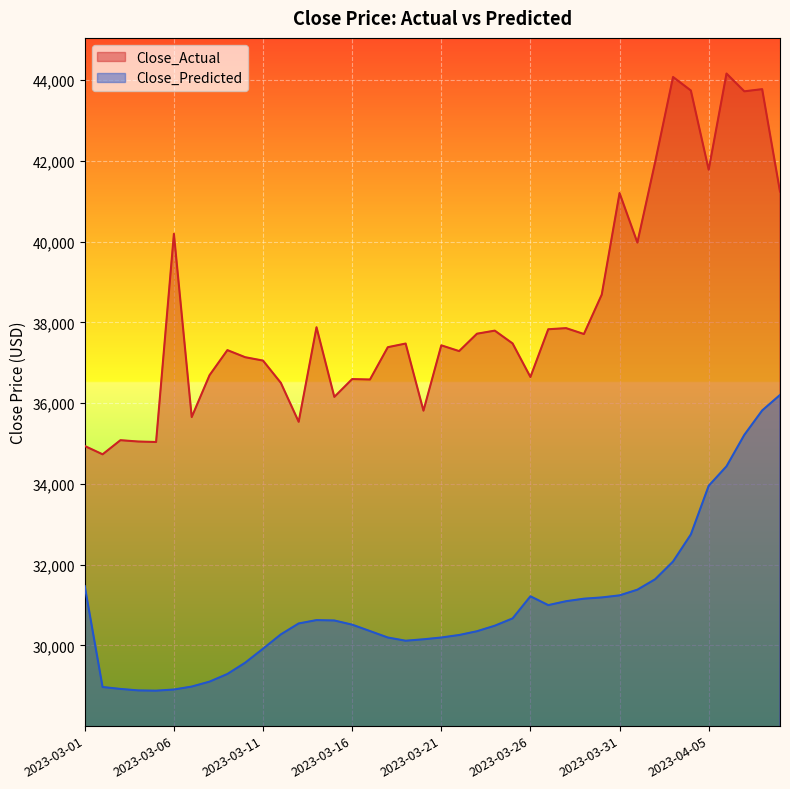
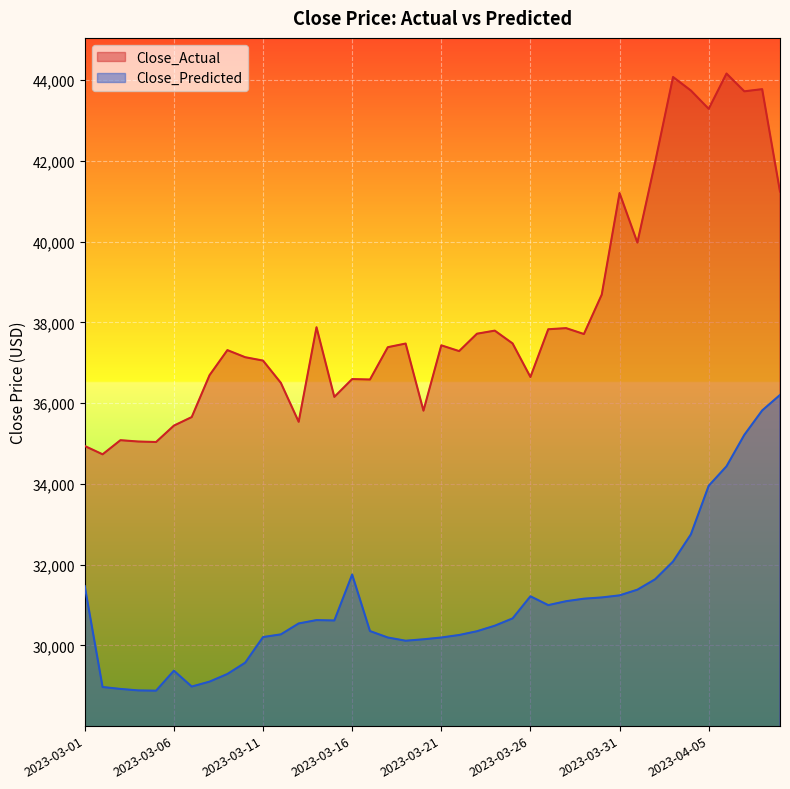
  {
    "Close_Actual": {
      "2023-03-01": "34,900",
-     "2023-03-06": "40,200",
+     "2023-03-06": "35,400",
      "2023-03-11": "37,100",
      "2023-03-16": "36,600",
      "2023-03-21": "37,400",
      "2023-03-26": "36,600",
      "2023-03-31": "41,200",
-     "2023-04-05": "41,800"
+     "2023-04-05": "43,300"
    },
    "Close_Predicted": {
      "2023-03-01": "31,500",
-     "2023-03-06": "28,900",
-     "2023-03-11": "29,900",
-     "2023-03-16": "30,500",
+     "2023-03-06": "29,400",
+     "2023-03-11": "30,200",
+     "2023-03-16": "31,800",
      "2023-03-21": "30,200",
      "2023-03-26": "31,200",
      "2023-03-31": "31,200",
      "2023-04-05": "34,000"
    }
  }
